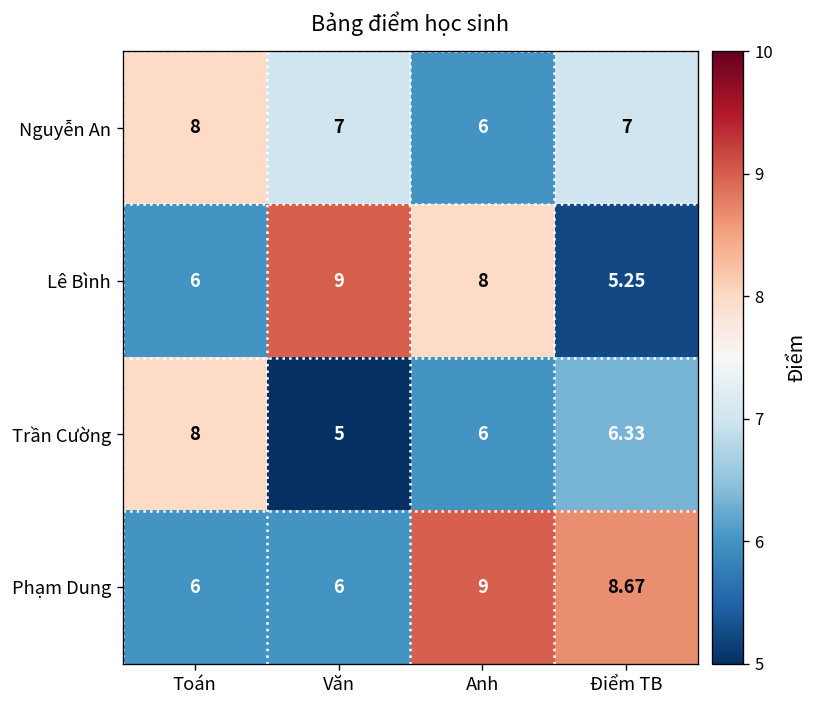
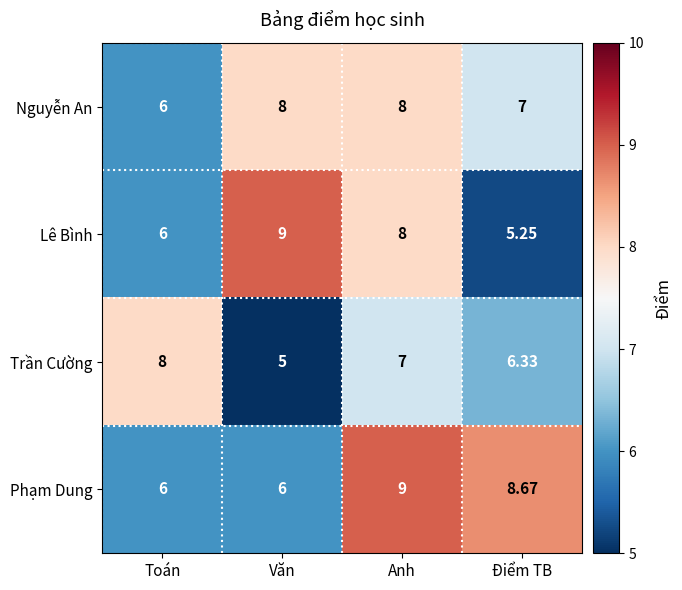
  {
    "Nguyễn An": {
-     "Toán": 8,
-     "Văn": 7,
-     "Anh": 6,
+     "Toán": 6,
+     "Văn": 8,
+     "Anh": 8,
      "Điểm TB": 7
    },
    "Lê Bình": {
      "Toán": 6,
      "Văn": 9,
      "Anh": 8,
      "Điểm TB": 5.25
    },
    "Trần Cường": {
      "Toán": 8,
      "Văn": 5,
-     "Anh": 6,
+     "Anh": 7,
      "Điểm TB": 6.33
    },
    "Phạm Dung": {
      "Toán": 6,
      "Văn": 6,
      "Anh": 9,
      "Điểm TB": 8.67
    }
  }
